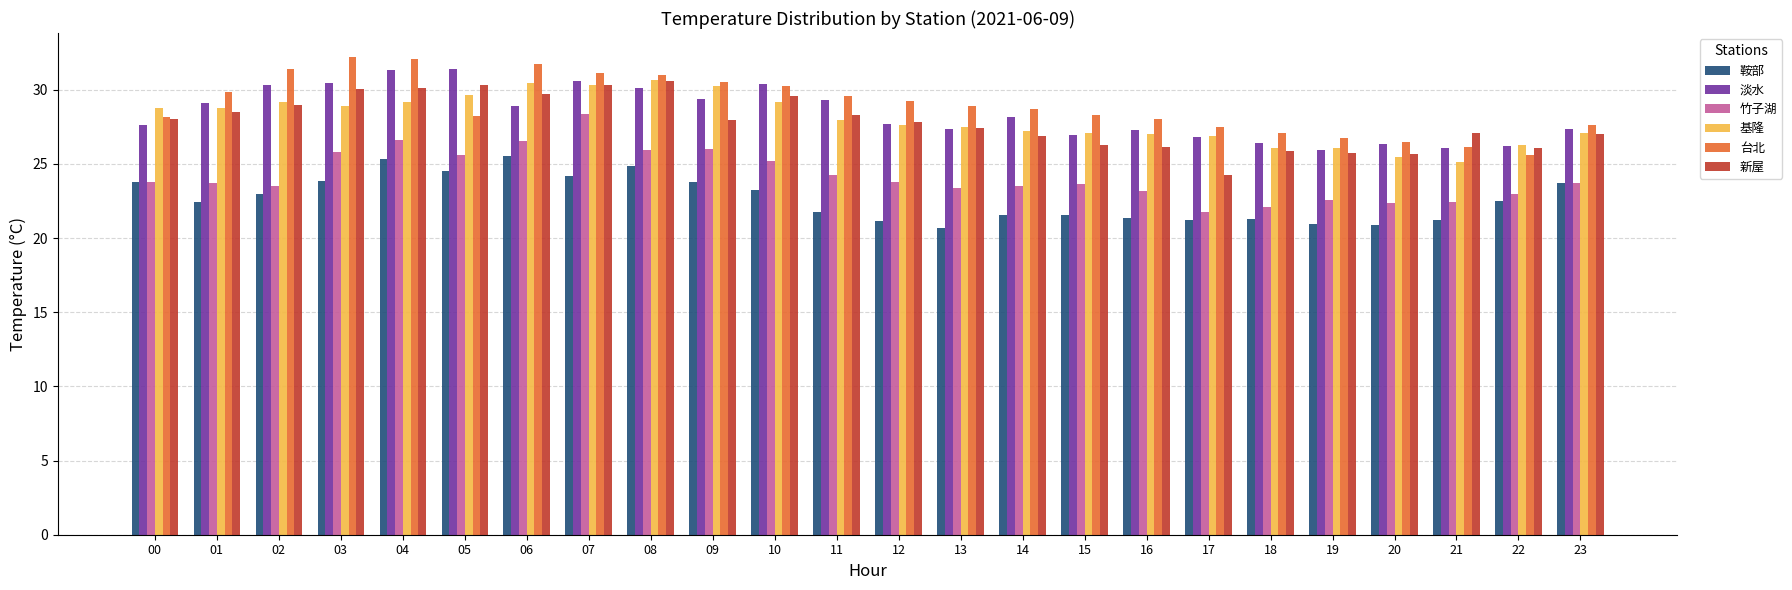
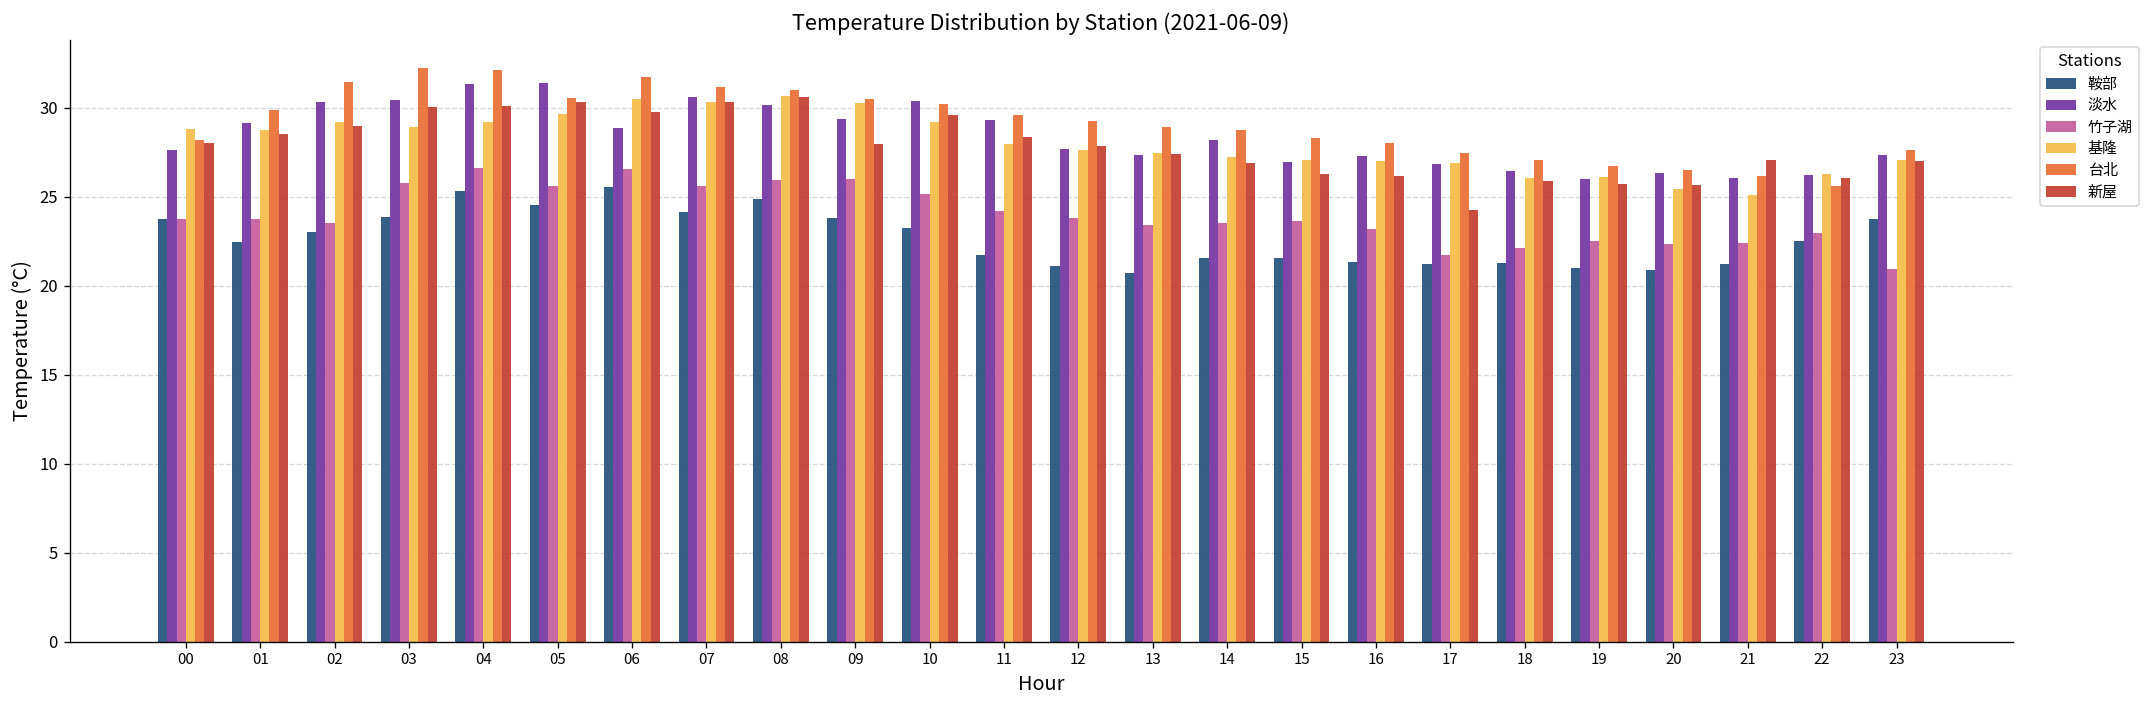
  {
    "鞍部": {
      "00": 23.8,
      "01": 22.4,
      "02": 23.0,
      "03": 23.8,
      "04": 25.3,
      "05": 24.5,
      "06": 25.6,
      "07": 24.2,
      "08": 24.9,
      "09": 23.8,
      "10": 23.2,
      "11": 21.7,
      "12": 21.1,
      "13": 20.7,
      "14": 21.6,
      "15": 21.6,
      "16": 21.4,
      "17": 21.2,
      "18": 21.3,
      "19": 21.0,
      "20": 20.9,
      "21": 21.2,
      "22": 22.5,
      "23": 23.7
    },
    "淡水": {
      "00": 27.6,
      "01": 29.1,
      "02": 30.3,
      "03": 30.4,
      "04": 31.3,
      "05": 31.4,
      "06": 28.9,
      "07": 30.6,
      "08": 30.2,
      "09": 29.4,
      "10": 30.4,
      "11": 29.3,
      "12": 27.7,
      "13": 27.3,
      "14": 28.2,
      "15": 27.0,
      "16": 27.3,
      "17": 26.8,
      "18": 26.4,
      "19": 26.0,
      "20": 26.3,
      "21": 26.1,
      "22": 26.2,
      "23": 27.3
    },
    "竹子湖": {
      "00": 23.8,
      "01": 23.7,
      "02": 23.5,
      "03": 25.8,
      "04": 26.6,
      "05": 25.6,
      "06": 26.5,
-     "07": 28.4,
+     "07": 25.6,
      "08": 25.9,
      "09": 26.0,
      "10": 25.2,
      "11": 24.2,
      "12": 23.8,
      "13": 23.4,
      "14": 23.5,
      "15": 23.6,
      "16": 23.2,
      "17": 21.7,
      "18": 22.1,
      "19": 22.5,
      "20": 22.4,
      "21": 22.4,
      "22": 22.9,
-     "23": 23.7
+     "23": 21.0
    },
    "基隆": {
      "00": 28.8,
      "01": 28.8,
      "02": 29.2,
      "03": 28.9,
      "04": 29.2,
      "05": 29.7,
      "06": 30.5,
      "07": 30.3,
      "08": 30.6,
      "09": 30.3,
      "10": 29.2,
      "11": 28.0,
      "12": 27.6,
      "13": 27.5,
      "14": 27.2,
      "15": 27.1,
      "16": 27.0,
      "17": 26.9,
      "18": 26.1,
      "19": 26.1,
      "20": 25.5,
      "21": 25.1,
      "22": 26.3,
      "23": 27.1
    },
    "台北": {
      "00": 28.2,
      "01": 29.9,
      "02": 31.4,
      "03": 32.2,
      "04": 32.1,
-     "05": 28.2,
+     "05": 30.5,
      "06": 31.8,
      "07": 31.2,
      "08": 31.0,
      "09": 30.5,
      "10": 30.2,
      "11": 29.6,
      "12": 29.3,
      "13": 28.9,
      "14": 28.7,
      "15": 28.3,
      "16": 28.0,
      "17": 27.5,
      "18": 27.1,
      "19": 26.8,
      "20": 26.5,
      "21": 26.2,
      "22": 25.6,
      "23": 27.6
    },
    "新屋": {
      "00": 28.0,
      "01": 28.5,
      "02": 29.0,
      "03": 30.1,
      "04": 30.1,
      "05": 30.3,
      "06": 29.7,
      "07": 30.3,
      "08": 30.6,
      "09": 28.0,
      "10": 29.6,
      "11": 28.3,
      "12": 27.9,
      "13": 27.4,
      "14": 26.9,
      "15": 26.3,
      "16": 26.2,
      "17": 24.3,
      "18": 25.9,
      "19": 25.7,
      "20": 25.7,
      "21": 27.1,
      "22": 26.1,
      "23": 27.0
    }
  }
